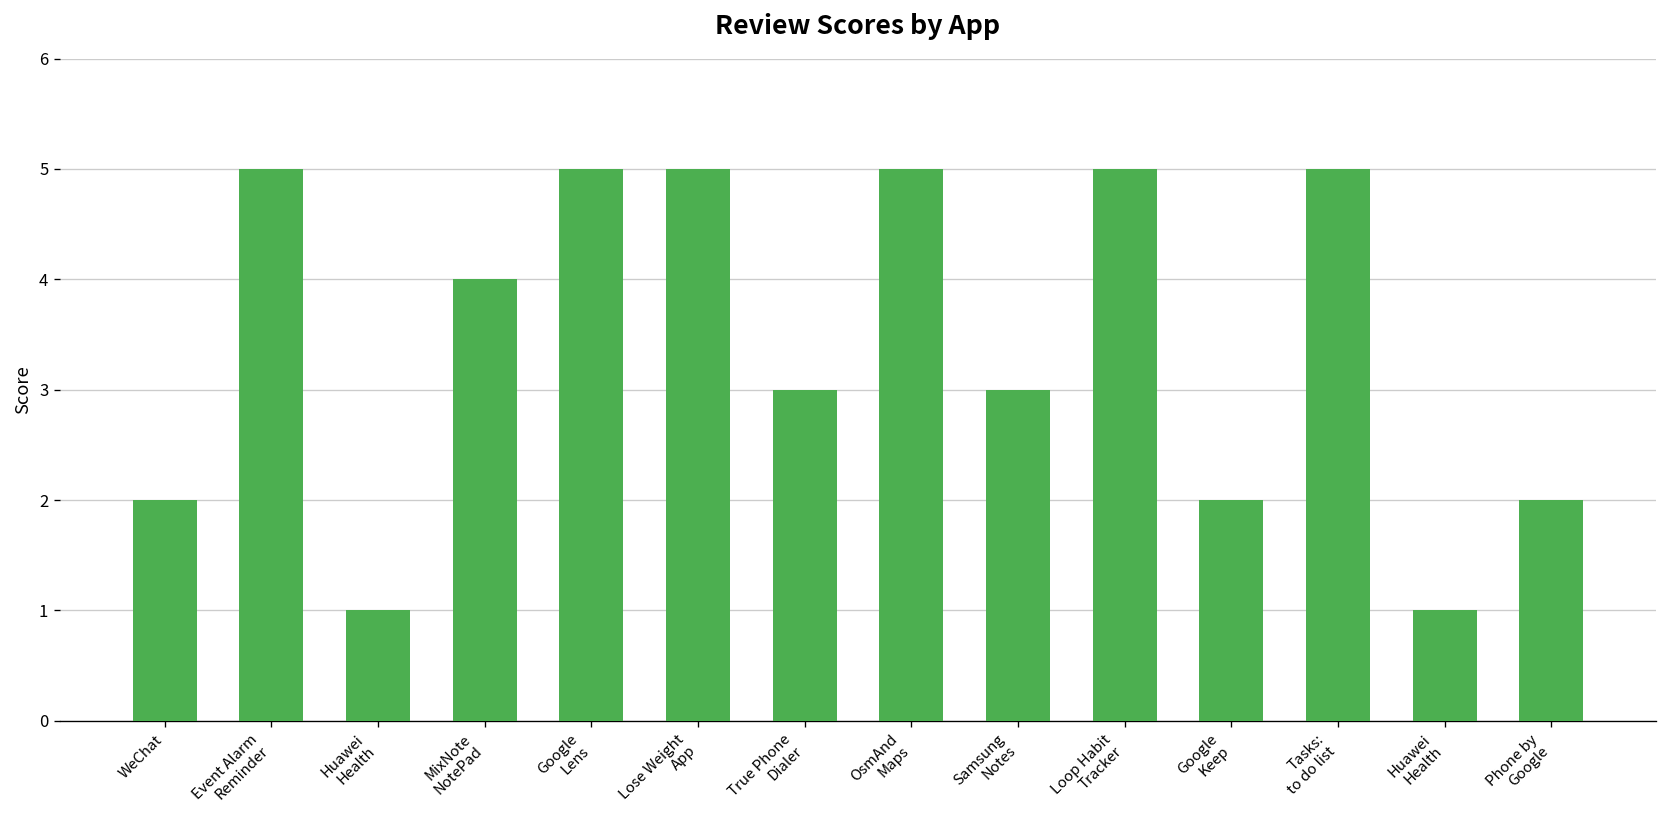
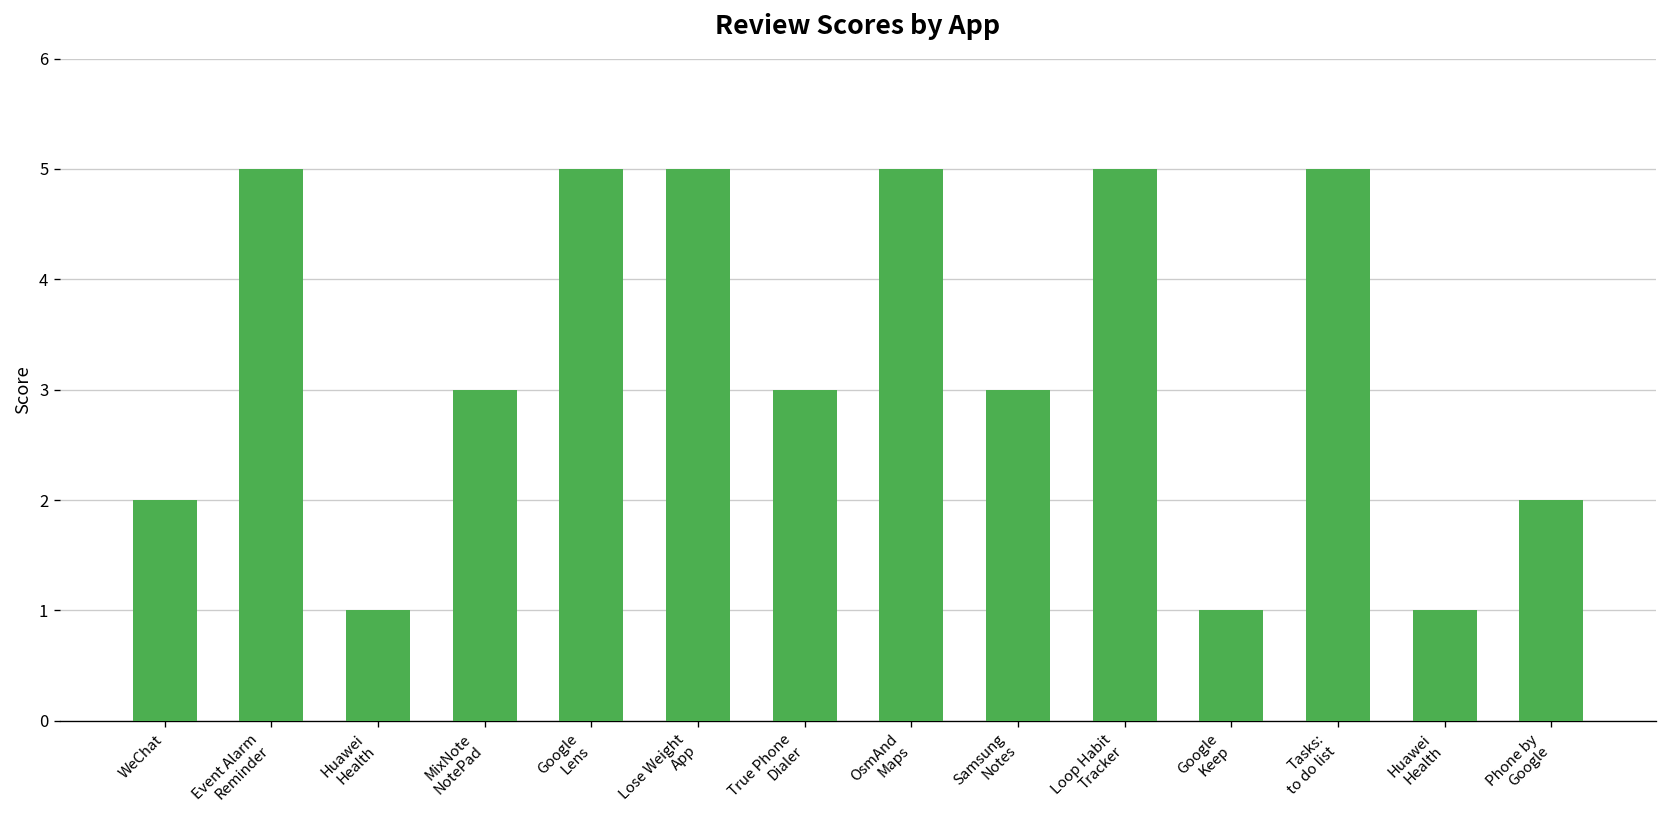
  {
    "WeChat": 2,
    "Event Alarm Reminder": 5,
-   "MixNote NotePad": 4,
+   "MixNote NotePad": 3,
    "Google Lens": 5,
    "Lose Weight App": 5,
    "True Phone Dialer": 3,
    "OsmAnd Maps": 5,
    "Samsung Notes": 3,
    "Loop Habit Tracker": 5,
-   "Google Keep": 2,
+   "Google Keep": 1,
    "Tasks: to do list": 5,
    "Phone by Google": 2
  }
